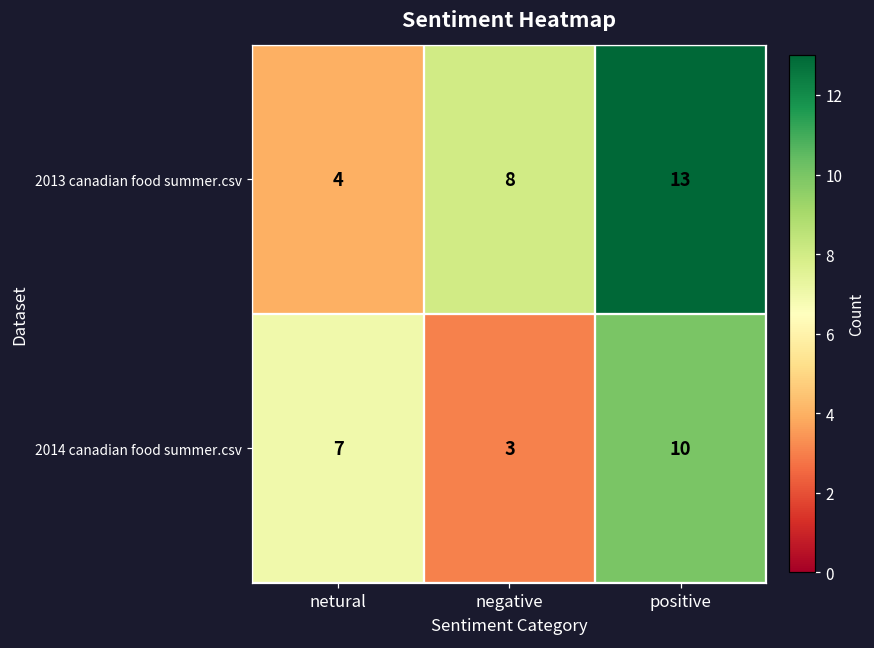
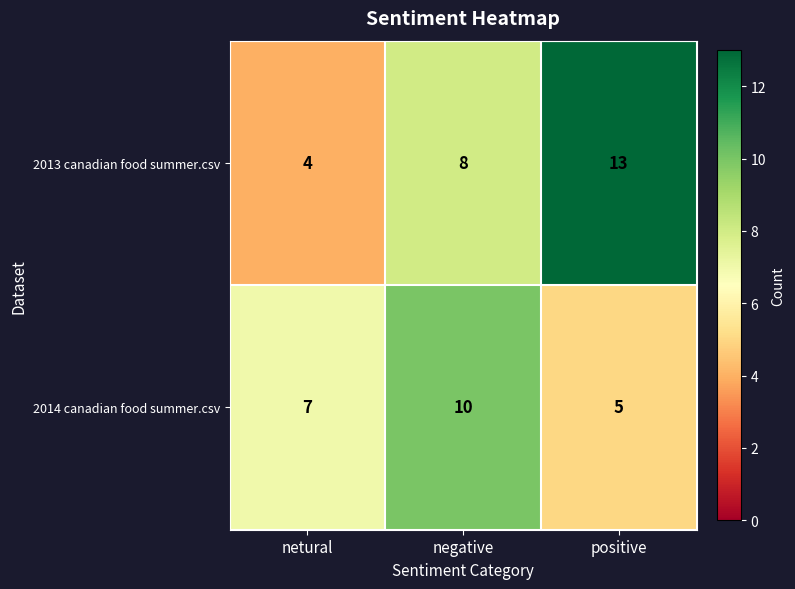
  {
    "2013 canadian food summer.csv": {
      "netural": 4,
      "negative": 8,
      "positive": 13
    },
    "2014 canadian food summer.csv": {
      "netural": 7,
-     "negative": 3,
-     "positive": 10
+     "negative": 10,
+     "positive": 5
    }
  }
